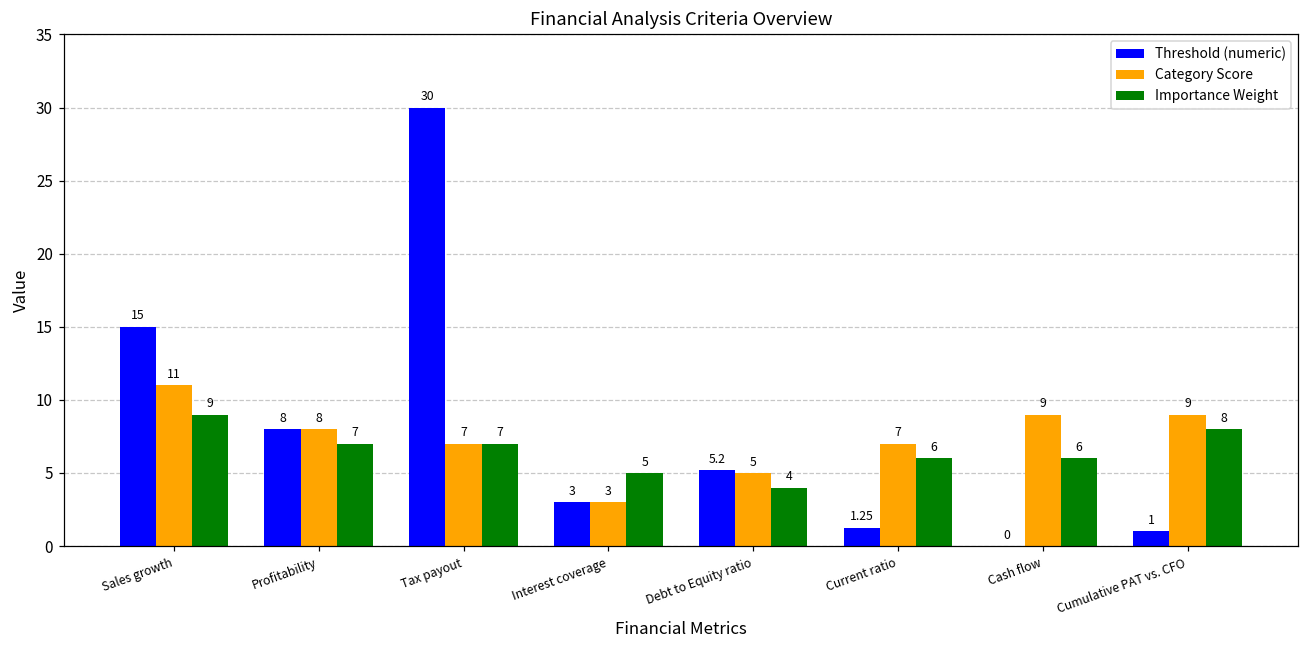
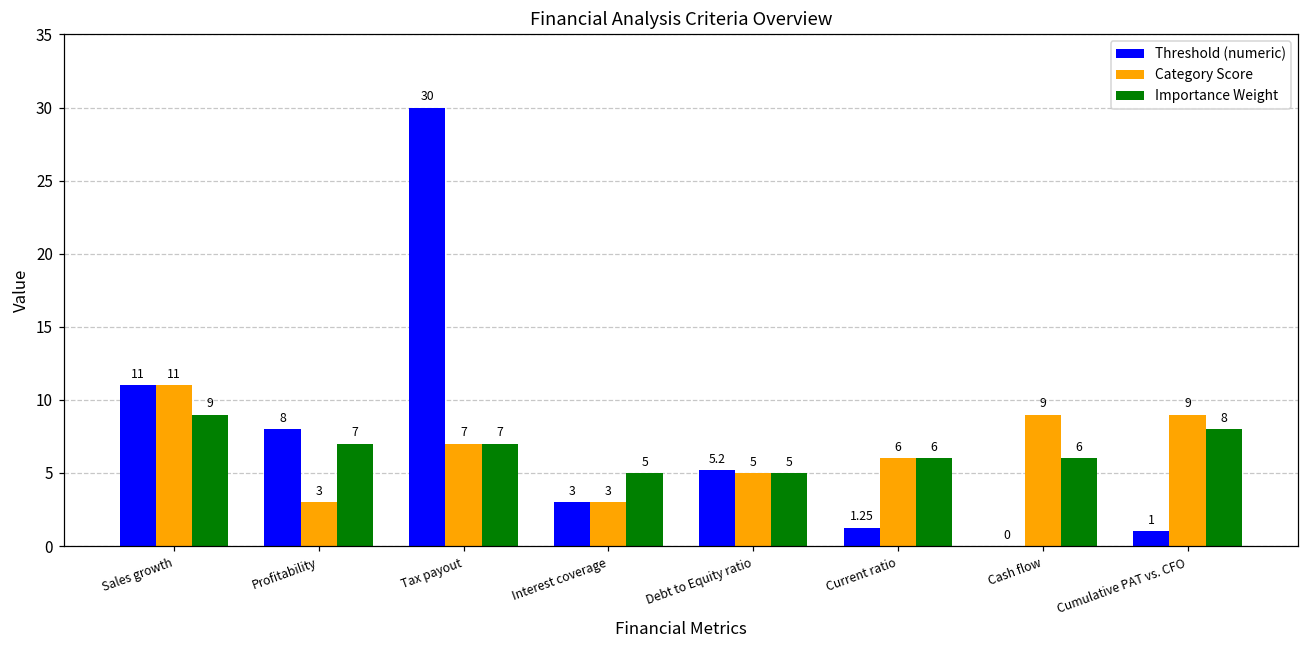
  {
    "Threshold (numeric)": {
-     "Sales growth": 15,
+     "Sales growth": 11,
      "Profitability": 8,
      "Tax payout": 30,
      "Interest coverage": 3,
      "Debt to Equity ratio": 5.2,
      "Current ratio": 1.25,
      "Cash flow": 0,
      "Cumulative PAT vs. CFO": 1
    },
    "Category Score": {
      "Sales growth": 11,
-     "Profitability": 8,
+     "Profitability": 3,
      "Tax payout": 7,
      "Interest coverage": 3,
      "Debt to Equity ratio": 5,
-     "Current ratio": 7,
+     "Current ratio": 6,
      "Cash flow": 9,
      "Cumulative PAT vs. CFO": 9
    },
    "Importance Weight": {
      "Sales growth": 9,
      "Profitability": 7,
      "Tax payout": 7,
      "Interest coverage": 5,
-     "Debt to Equity ratio": 4,
+     "Debt to Equity ratio": 5,
      "Current ratio": 6,
      "Cash flow": 6,
      "Cumulative PAT vs. CFO": 8
    }
  }
